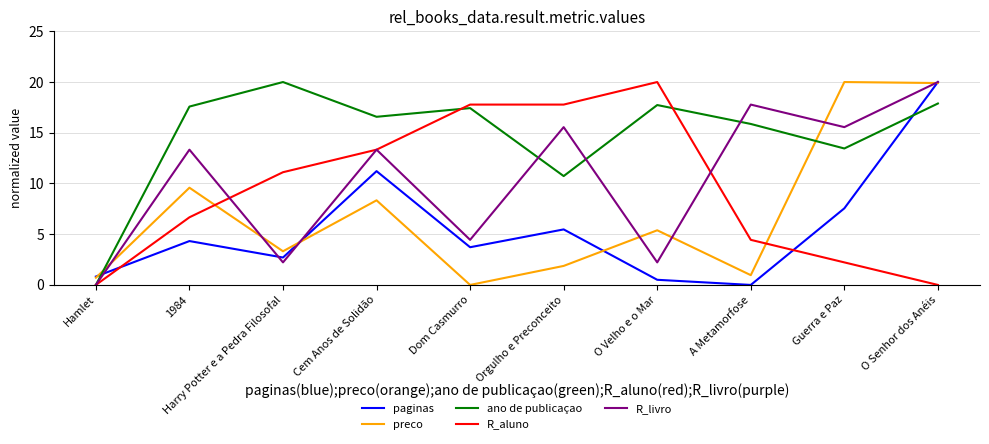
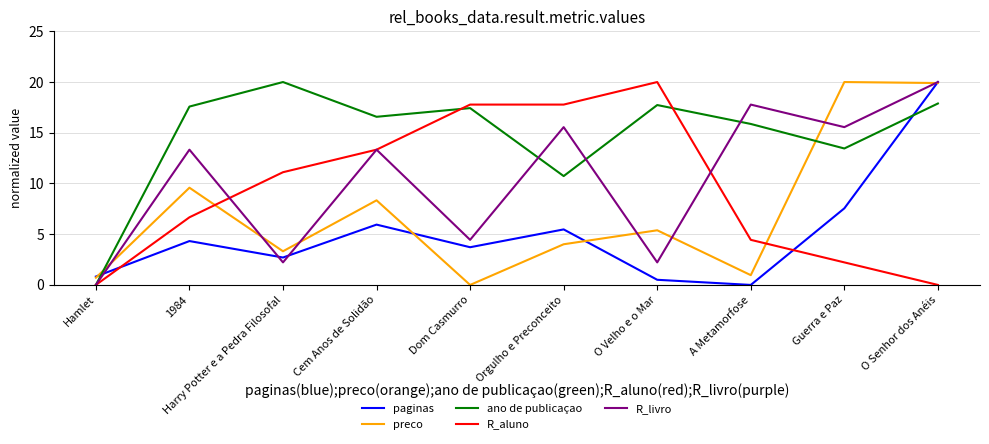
  {
    "paginas": {
      "1984": 4.3,
      "Harry Potter e a Pedra Filosofal": 2.7,
-     "Cem Anos de Solidão": 11.2,
+     "Cem Anos de Solidão": 5.9,
      "Dom Casmurro": 3.7,
      "Orgulho e Preconceito": 5.5,
      "O Velho e o Mar": 0.5,
      "A Metamorfose": 0.0,
      "Guerra e Paz": 7.6
    },
    "preco": {
      "1984": 9.6,
      "Harry Potter e a Pedra Filosofal": 3.3,
      "Cem Anos de Solidão": 8.3,
      "Dom Casmurro": 0.0,
-     "Orgulho e Preconceito": 1.9,
+     "Orgulho e Preconceito": 4.0,
      "O Velho e o Mar": 5.4,
      "A Metamorfose": 1.0,
      "Guerra e Paz": 20.0
    },
    "ano de publicaçao": {
      "1984": 17.6,
      "Harry Potter e a Pedra Filosofal": 20.0,
      "Cem Anos de Solidão": 16.6,
      "Dom Casmurro": 17.4,
      "Orgulho e Preconceito": 10.7,
      "O Velho e o Mar": 17.7,
      "A Metamorfose": 15.9,
      "Guerra e Paz": 13.5,
      "O Senhor dos Anéis": 17.9
    },
    "R_aluno": {
      "1984": 6.7,
      "Harry Potter e a Pedra Filosofal": 11.1,
      "Dom Casmurro": 17.8,
      "Orgulho e Preconceito": 17.8,
      "O Velho e o Mar": 20.0,
      "A Metamorfose": 4.4,
      "Guerra e Paz": 2.2,
      "O Senhor dos Anéis": 0.0
    },
    "R_livro": {
      "1984": 13.3,
      "Harry Potter e a Pedra Filosofal": 2.2,
      "Dom Casmurro": 4.4,
      "Orgulho e Preconceito": 15.6,
      "O Velho e o Mar": 2.2,
      "A Metamorfose": 17.8,
      "Guerra e Paz": 15.6
    }
  }
